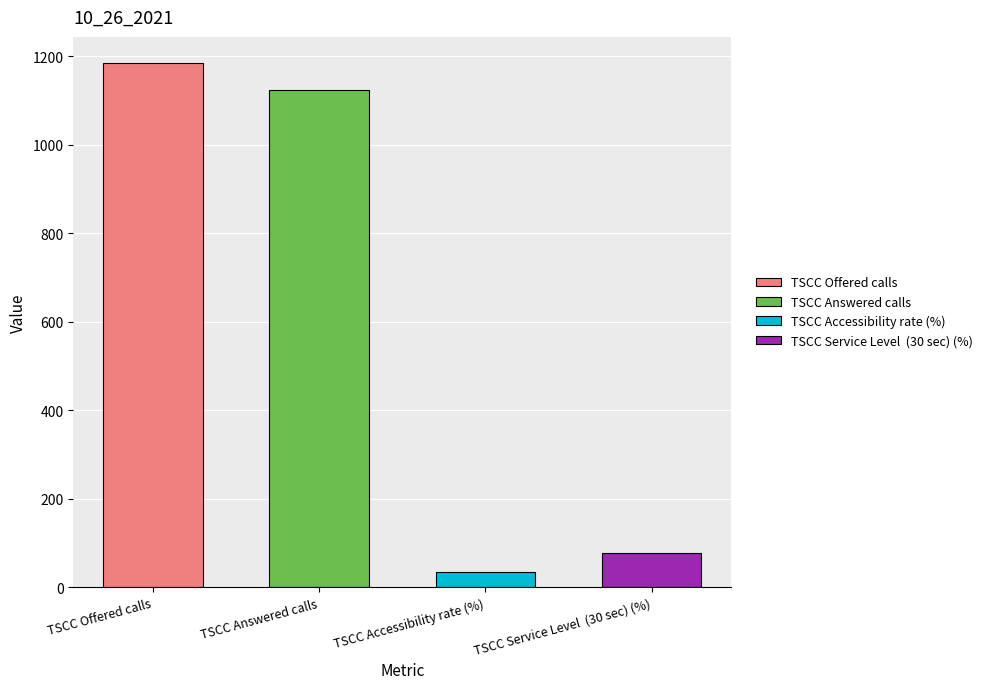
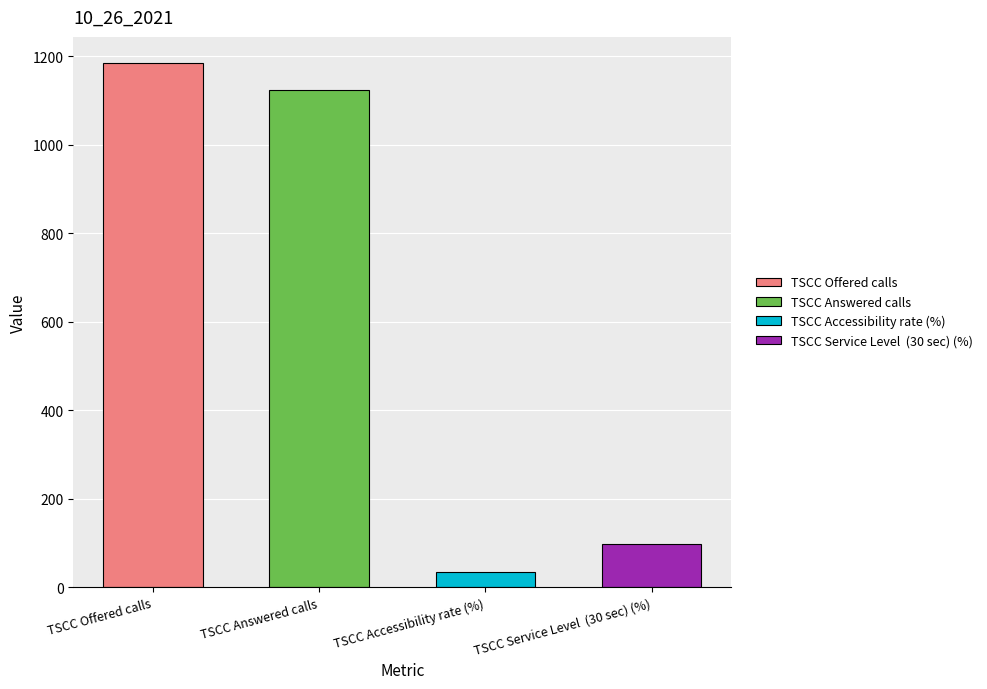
  {
    "TSCC Offered calls": 1190,
    "TSCC Answered calls": 1130,
    "TSCC Accessibility rate (%)": 30,
-   "TSCC Service Level (30 sec) (%)": 80
+   "TSCC Service Level (30 sec) (%)": 100
  }
